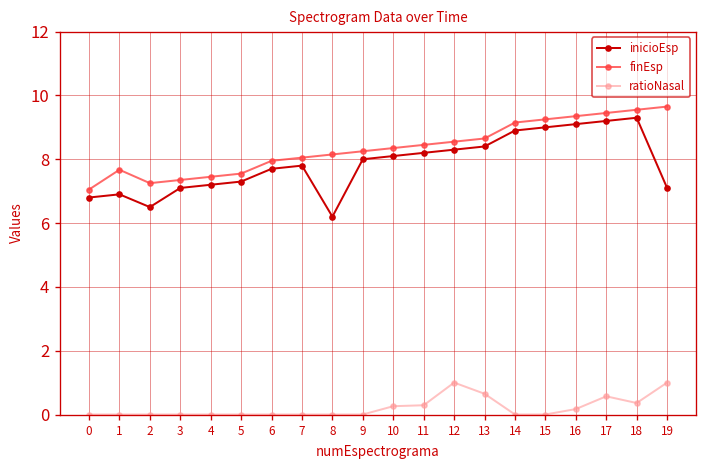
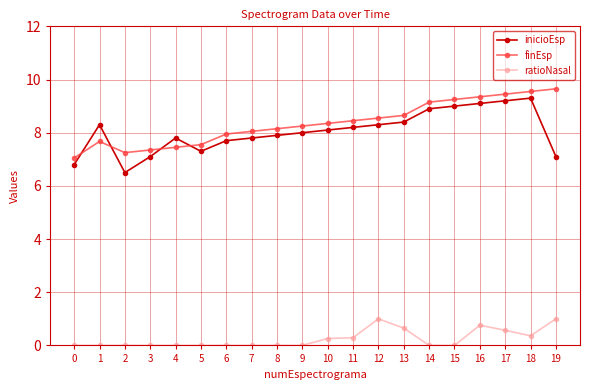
  {
    "inicioEsp": {
      "0": 6.8,
-     "1": 6.9,
+     "1": 8.3,
      "2": 6.5,
      "3": 7.1,
-     "4": 7.2,
+     "4": 7.8,
      "5": 7.3,
      "6": 7.7,
      "7": 7.8,
-     "8": 6.2,
+     "8": 7.9,
      "9": 8.0,
      "10": 8.1,
      "11": 8.2,
      "12": 8.3,
      "13": 8.4,
      "14": 8.9,
      "15": 9.0,
      "16": 9.1,
      "17": 9.2,
      "18": 9.3,
      "19": 7.1
    },
    "finEsp": {
      "0": 7.1,
      "1": 7.7,
      "2": 7.3,
      "3": 7.4,
      "4": 7.5,
      "5": 7.6,
      "6": 8.0,
      "7": 8.1,
      "8": 8.2,
      "9": 8.3,
      "10": 8.4,
      "11": 8.5,
      "12": 8.6,
      "13": 8.7,
      "14": 9.2,
      "15": 9.3,
      "16": 9.4,
      "17": 9.5,
      "18": 9.6,
      "19": 9.7
    },
    "ratioNasal": {
      "0": 0.0,
      "1": 0.0,
      "2": 0.0,
      "3": 0.0,
      "4": 0.0,
      "5": 0.0,
      "6": 0.0,
      "7": 0.0,
      "8": 0.0,
      "9": 0.0,
      "10": 0.3,
      "11": 0.3,
      "12": 1.0,
      "13": 0.7,
      "14": 0.0,
      "15": 0.0,
-     "16": 0.2,
+     "16": 0.8,
      "17": 0.6,
      "18": 0.4,
      "19": 1.0
    }
  }
